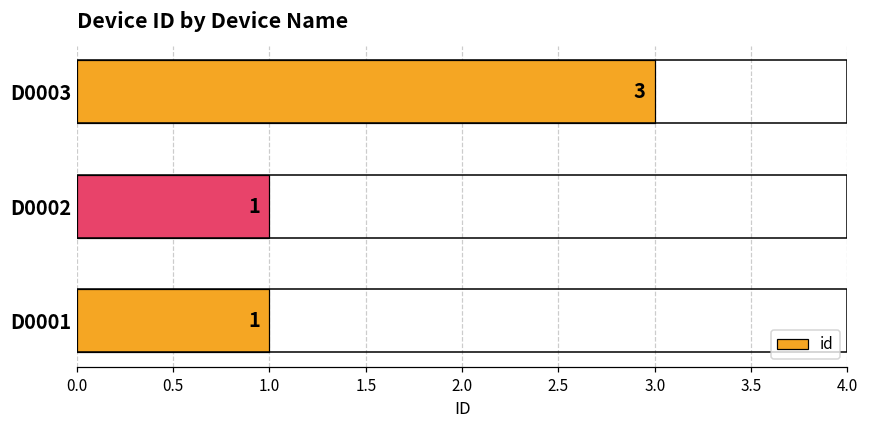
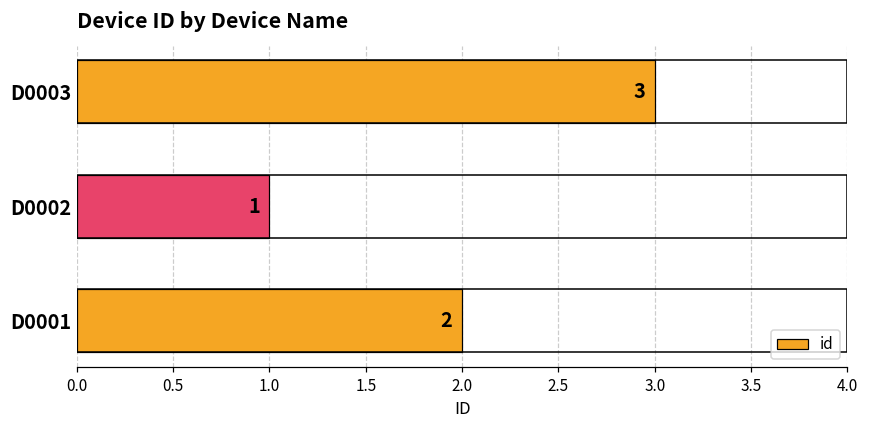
  {
    "D0003": 3,
    "D0002": 1,
-   "D0001": 1
+   "D0001": 2
  }
